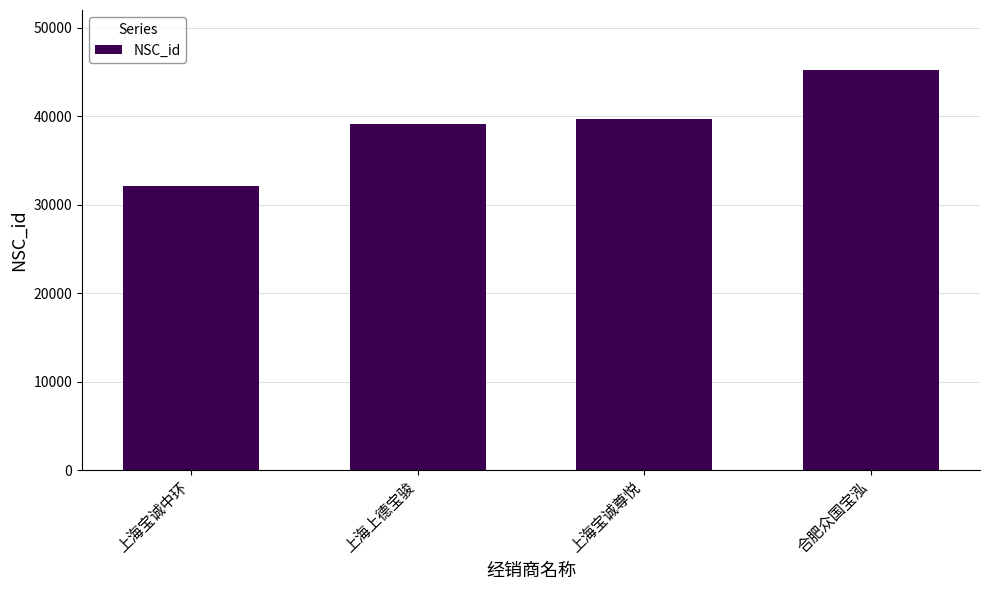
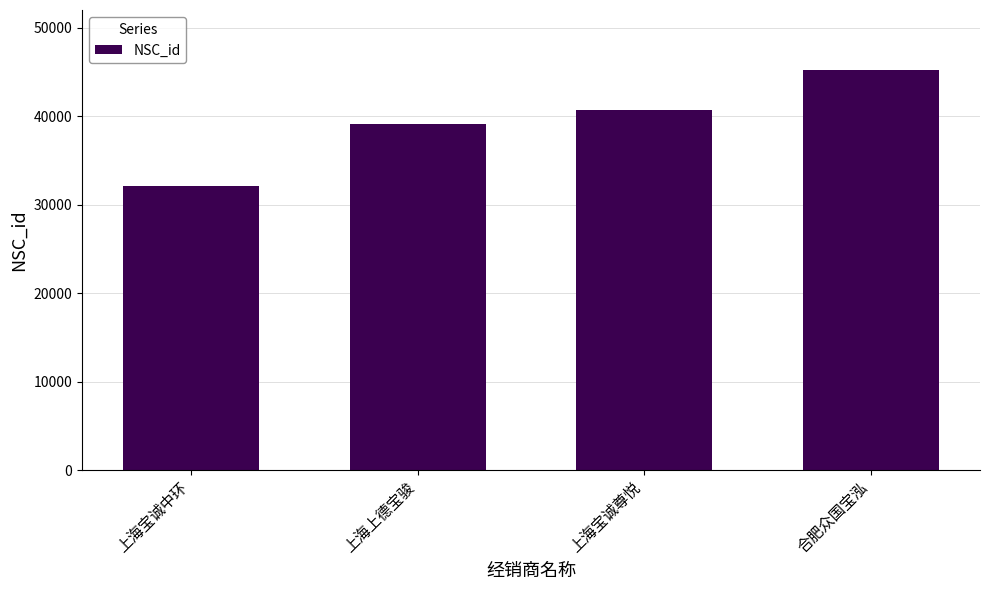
  {
    "上海宝诚中环": 32000,
    "上海上德宝骏": 39000,
-   "上海宝诚尊悦": 40000,
+   "上海宝诚尊悦": 41000,
    "合肥众国宝泓": 45000
  }
